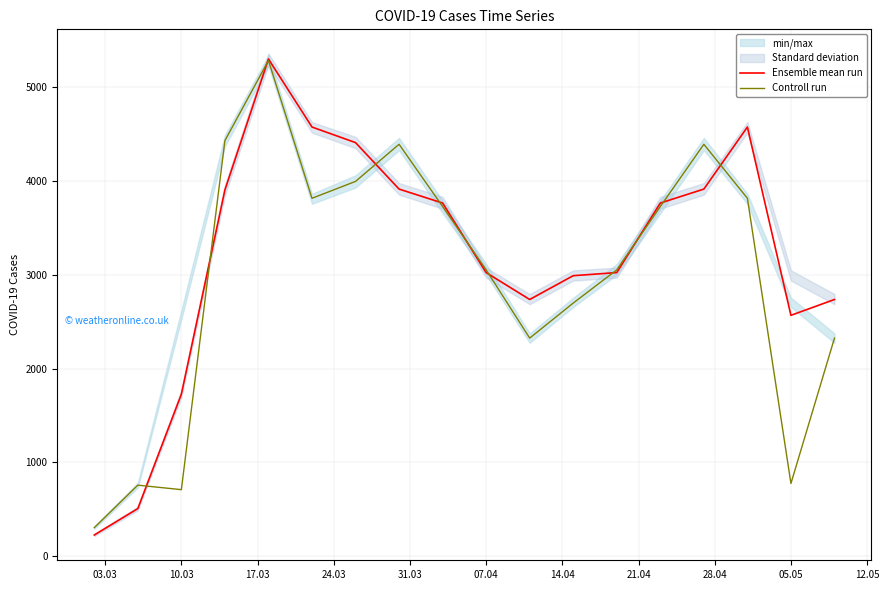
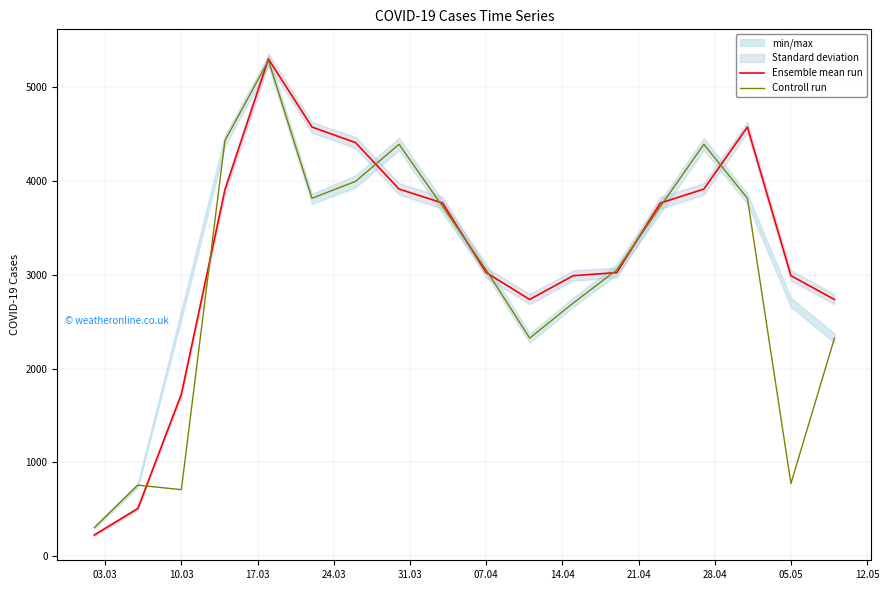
  {
    "Ensemble mean run": {
      "10.03": 1700,
      "07.04": 3000,
-     "05.05": 2600
+     "05.05": 3000
    },
    "Controll run": {
      "10.03": 700,
      "05.05": 800
    }
  }
